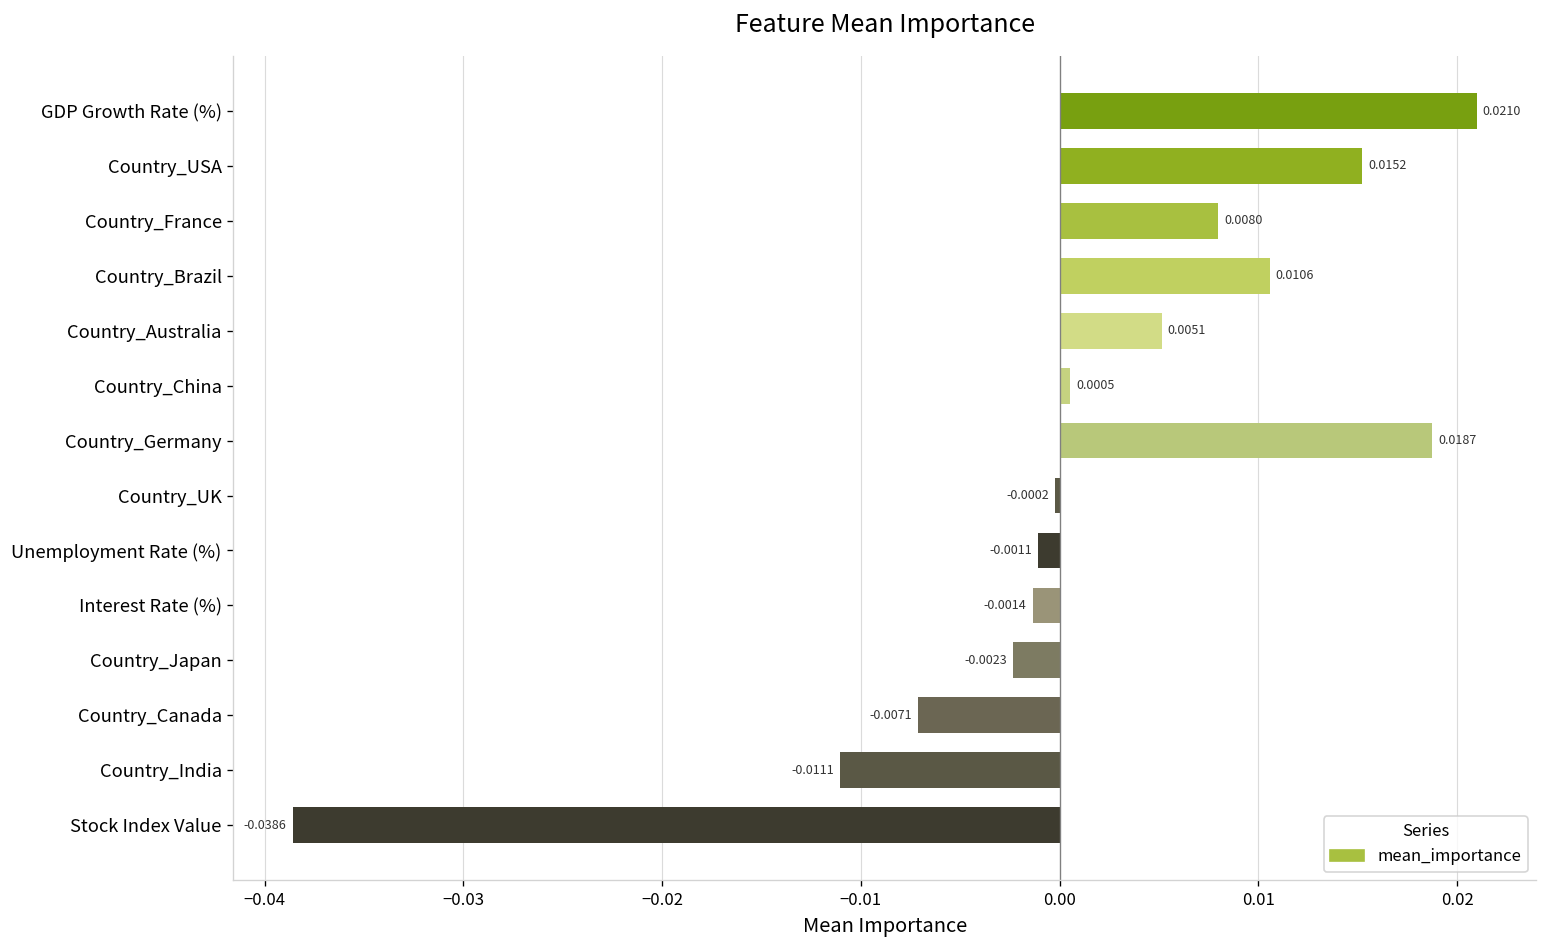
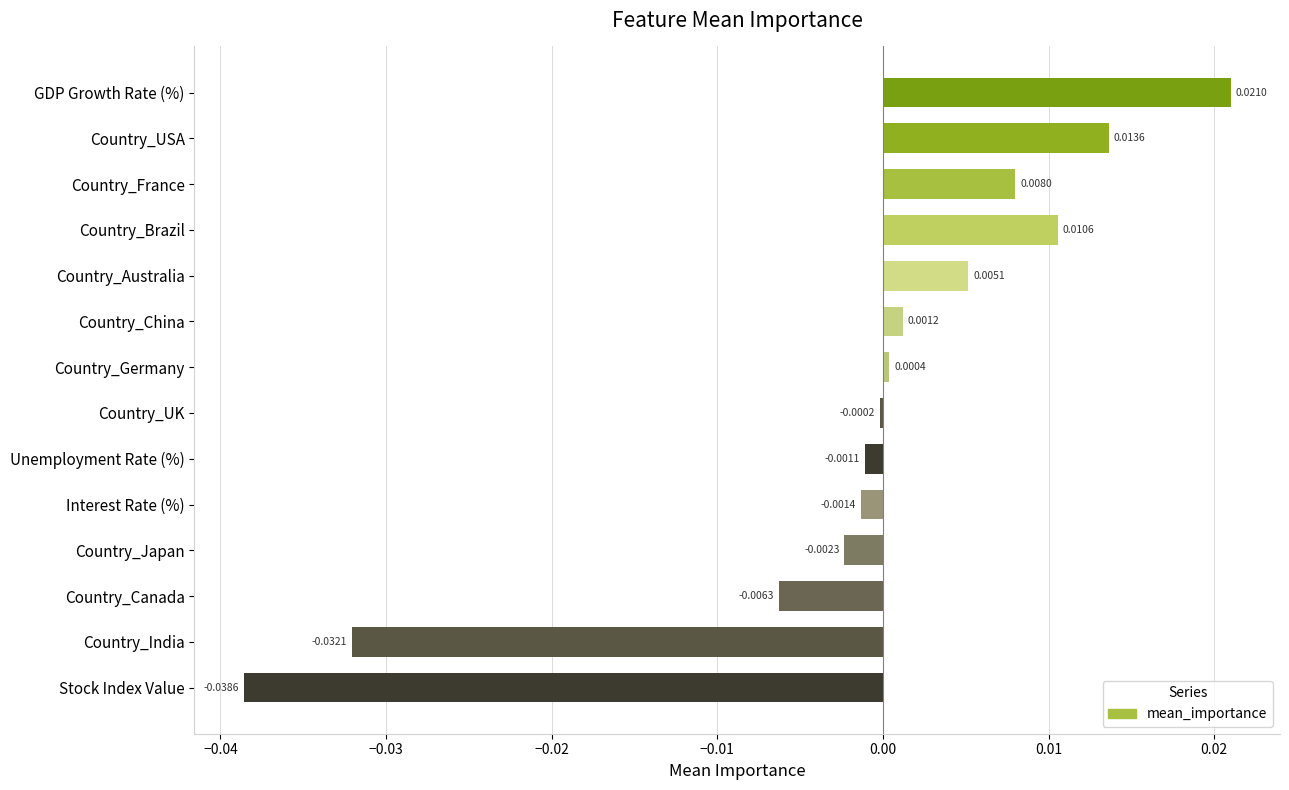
  {
    "GDP Growth Rate (%)": 0.0210,
-   "Country_USA": 0.0152,
+   "Country_USA": 0.0136,
    "Country_France": 0.0080,
    "Country_Brazil": 0.0106,
    "Country_Australia": 0.0051,
-   "Country_China": 0.0005,
-   "Country_Germany": 0.0187,
+   "Country_China": 0.0012,
+   "Country_Germany": 0.0004,
    "Country_UK": -0.0002,
    "Unemployment Rate (%)": -0.0011,
    "Interest Rate (%)": -0.0014,
    "Country_Japan": -0.0023,
-   "Country_Canada": -0.0071,
-   "Country_India": -0.0111,
+   "Country_Canada": -0.0063,
+   "Country_India": -0.0321,
    "Stock Index Value": -0.0386
  }
